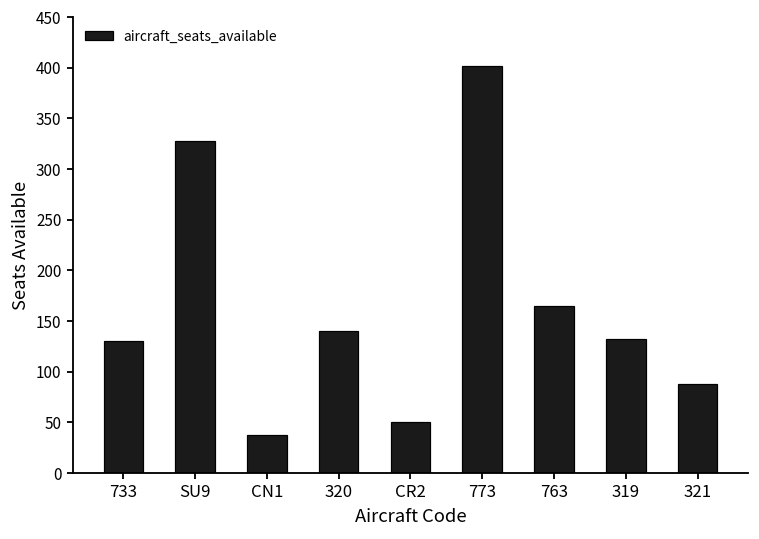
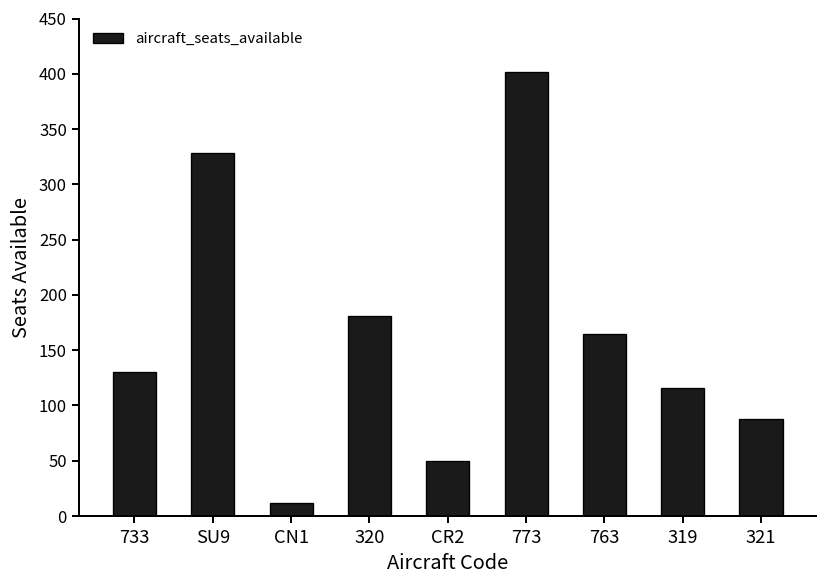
  {
    "733": 130,
    "SU9": 330,
-   "CN1": 40,
-   "320": 140,
+   "CN1": 10,
+   "320": 180,
    "CR2": 50,
    "773": 400,
    "763": 170,
-   "319": 130,
+   "319": 120,
    "321": 90
  }
